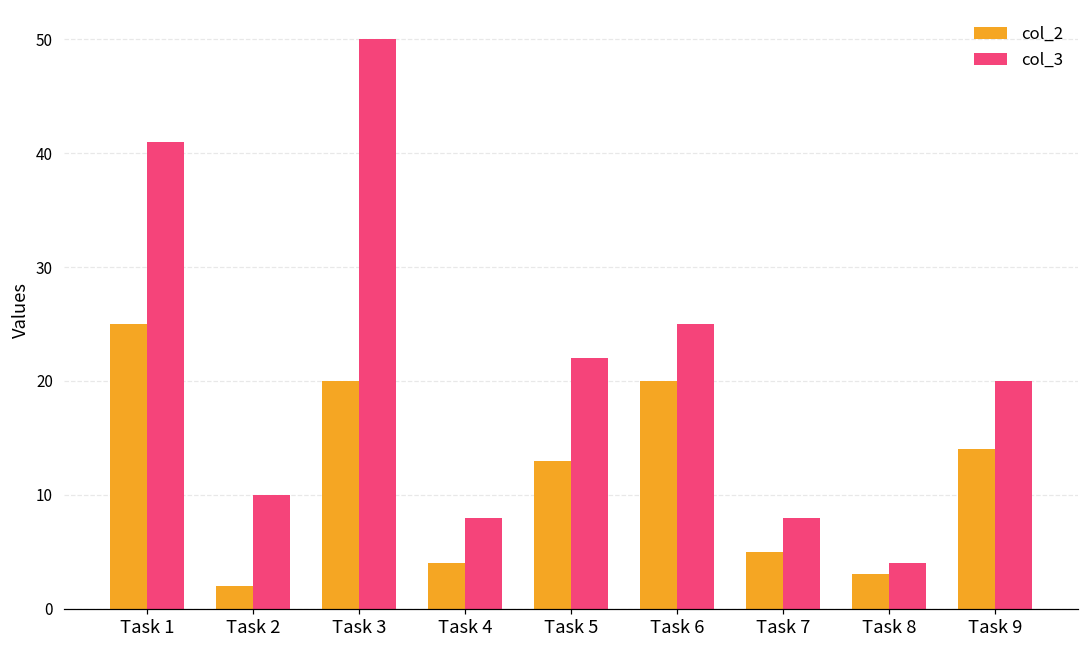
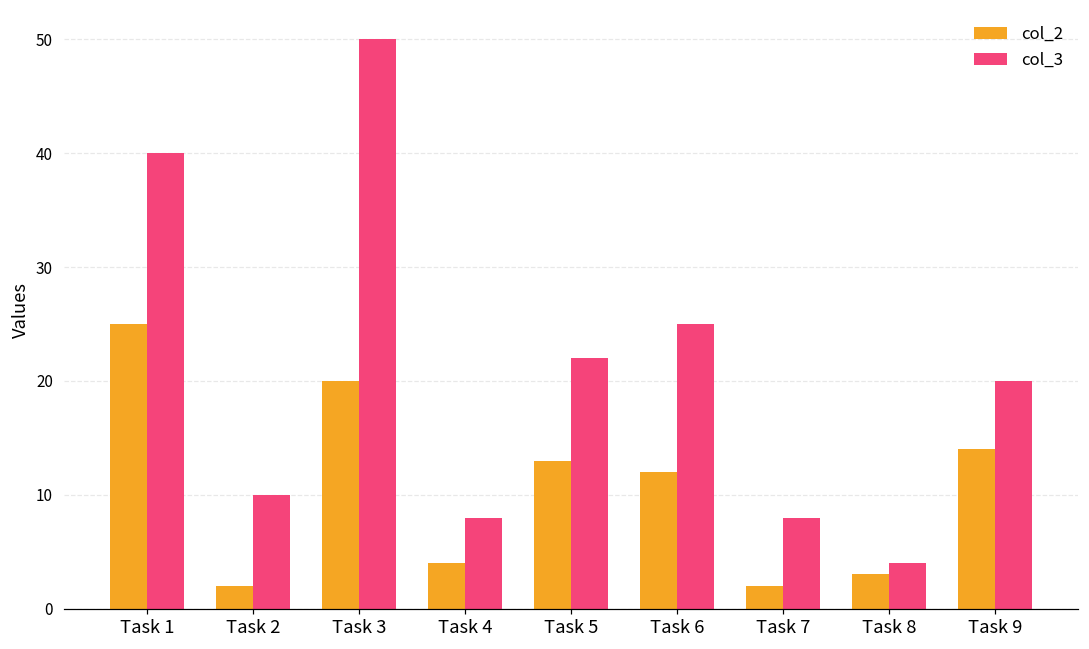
  {
    "col_2": {
      "Task 1": 25,
      "Task 2": 2,
      "Task 3": 20,
      "Task 4": 4,
      "Task 5": 13,
-     "Task 6": 20,
-     "Task 7": 5,
+     "Task 6": 12,
+     "Task 7": 2,
      "Task 8": 3,
      "Task 9": 14
    },
    "col_3": {
-     "Task 1": 41,
+     "Task 1": 40,
      "Task 2": 10,
      "Task 3": 50,
      "Task 4": 8,
      "Task 5": 22,
      "Task 6": 25,
      "Task 7": 8,
      "Task 8": 4,
      "Task 9": 20
    }
  }
